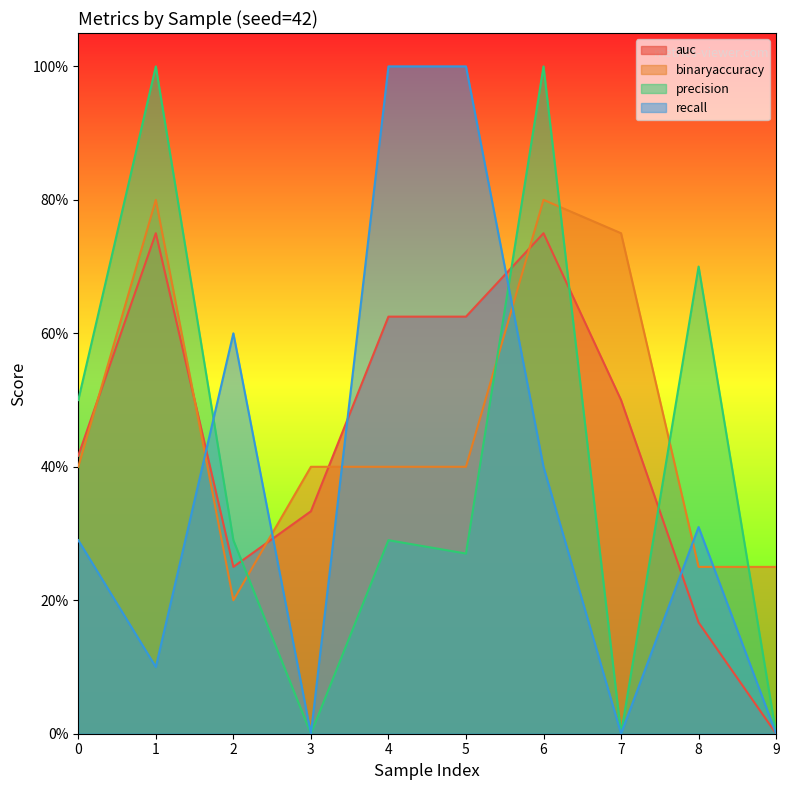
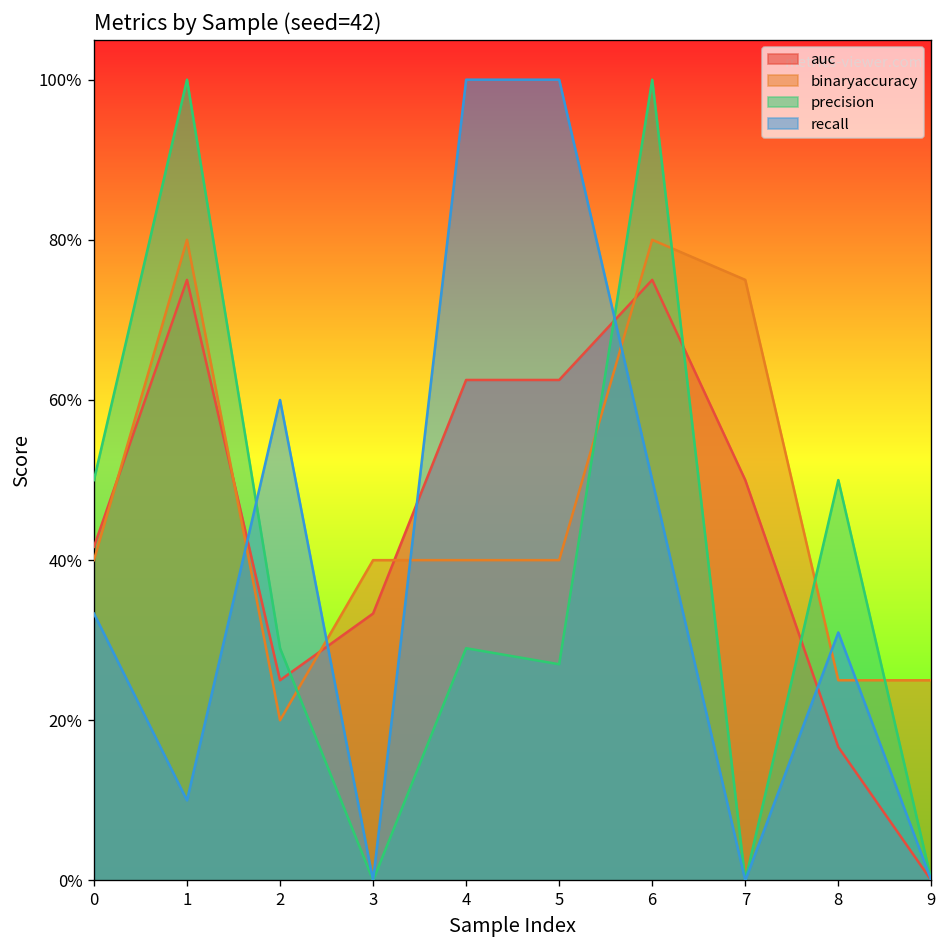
  {
    "precision": {
      "0": "50%",
      "1": "100%",
      "2": "29%",
      "4": "29%",
      "5": "27%",
      "6": "100%",
-     "8": "70%"
+     "8": "50%"
    },
    "recall": {
-     "0": "29%",
+     "0": "33%",
      "1": "10%",
      "2": "60%",
      "4": "100%",
      "5": "100%",
-     "6": "40%",
+     "6": "50%",
      "8": "31%"
    }
  }
